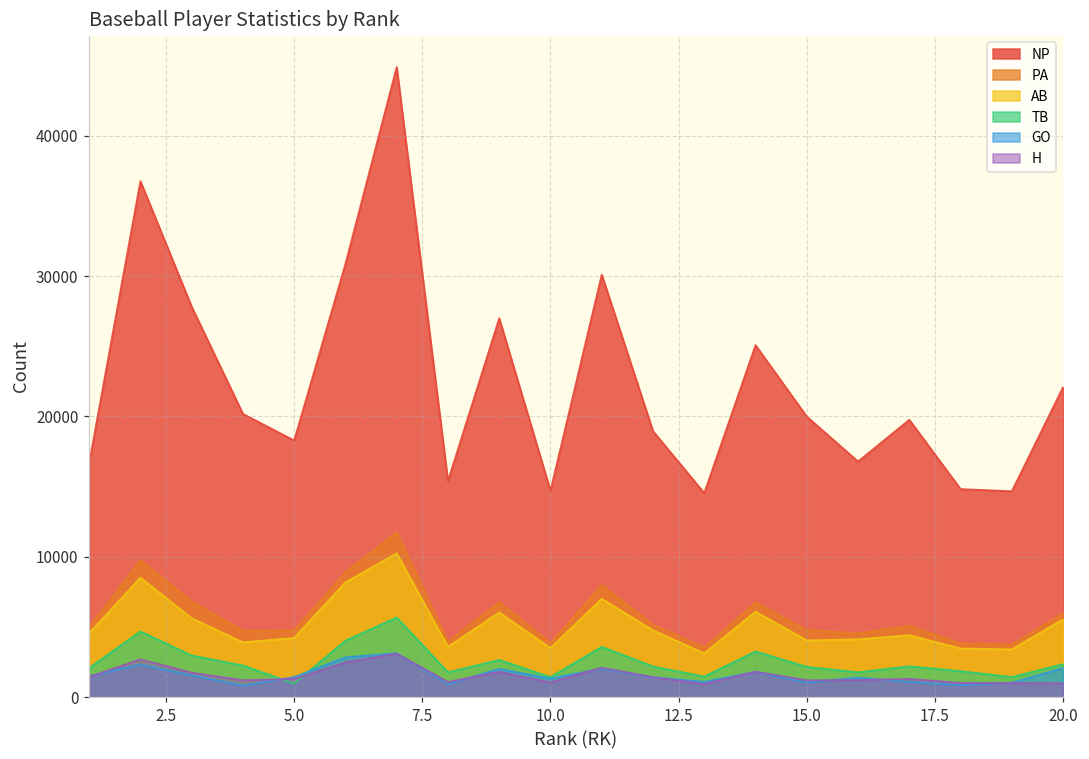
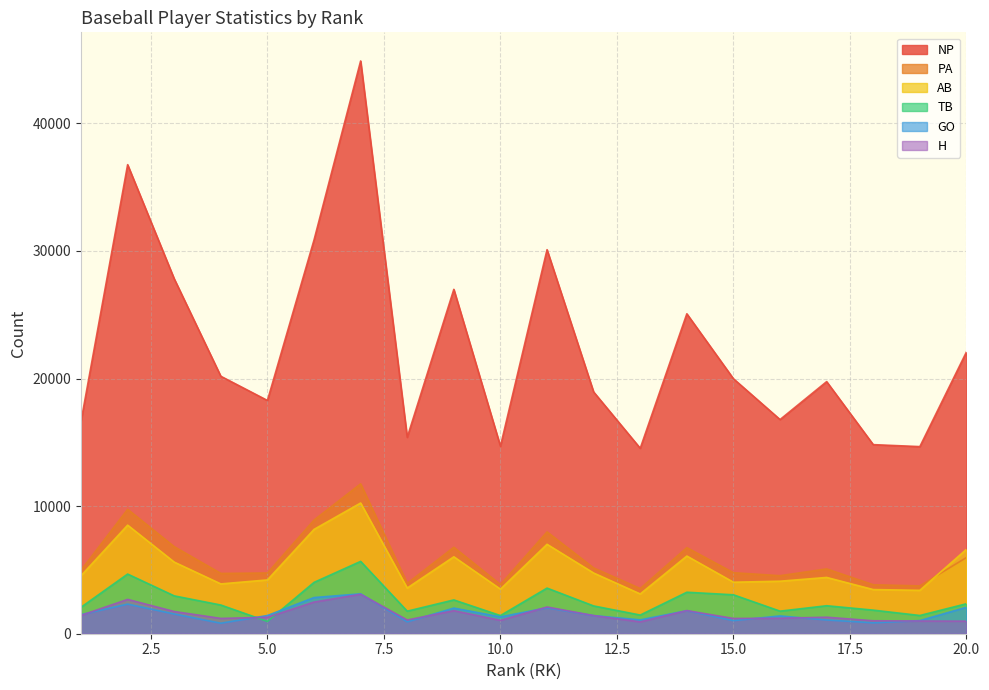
  {
    "AB": {
      "5.0": 4200,
      "10.0": 3500,
      "15.0": 4000,
-     "20.0": 5500
+     "20.0": 6600
    },
    "TB": {
      "5.0": 1000,
-     "15.0": 2200,
+     "15.0": 3100,
      "20.0": 2300
    },
    "GO": {
      "20.0": 2100
    },
    "H": {
      "10.0": 1000,
      "20.0": 1000
    }
  }
